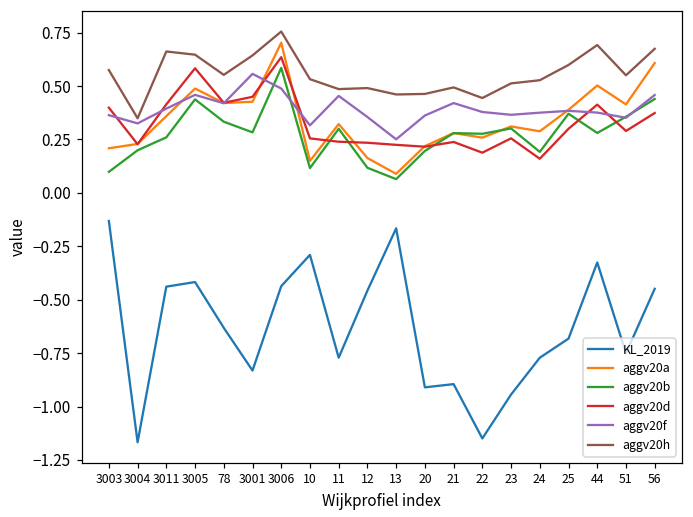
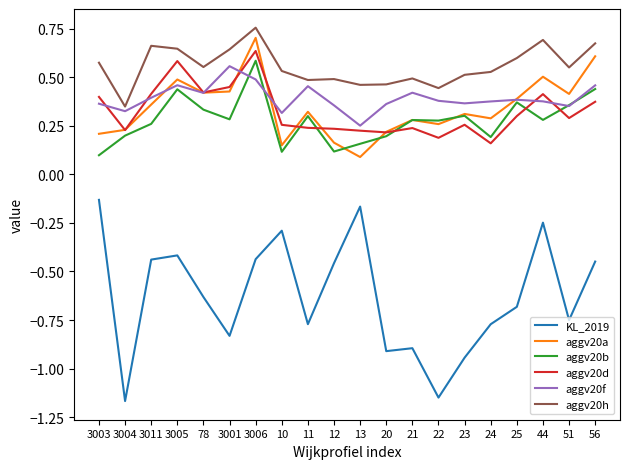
  {
    "KL_2019": {
      "3003": -0.13,
      "3004": -1.17,
      "3011": -0.44,
      "3005": -0.42,
      "78": -0.63,
      "3001": -0.83,
      "3006": -0.44,
      "10": -0.29,
      "11": -0.77,
      "12": -0.46,
      "13": -0.17,
      "20": -0.91,
      "21": -0.90,
      "22": -1.15,
      "23": -0.94,
      "24": -0.77,
      "25": -0.68,
-     "44": -0.33,
+     "44": -0.25,
      "56": -0.45
    },
    "aggv20a": {
      "3003": 0.21,
      "3011": 0.36,
      "3005": 0.49,
      "3001": 0.43,
      "3006": 0.70,
      "10": 0.15,
      "11": 0.32,
      "12": 0.16,
      "13": 0.09,
      "22": 0.26,
      "24": 0.29,
      "44": 0.50,
      "51": 0.41,
      "56": 0.61
    },
    "aggv20b": {
      "3003": 0.10,
      "3004": 0.20,
      "3011": 0.26,
      "3005": 0.44,
      "78": 0.33,
      "3001": 0.28,
      "3006": 0.58,
      "10": 0.12,
      "11": 0.30,
      "12": 0.12,
-     "13": 0.06,
+     "13": 0.16,
      "20": 0.20,
      "22": 0.28,
      "24": 0.19,
      "25": 0.37,
      "44": 0.28,
      "56": 0.44
    },
    "aggv20d": {
      "3003": 0.40,
      "3011": 0.41,
      "3005": 0.58,
      "3001": 0.45,
      "3006": 0.64,
      "10": 0.25,
      "11": 0.24,
      "12": 0.23,
      "13": 0.22,
      "21": 0.24,
      "22": 0.19,
      "23": 0.26,
      "24": 0.16,
      "25": 0.30,
      "44": 0.41,
      "51": 0.29,
      "56": 0.37
    },
    "aggv20f": {
      "3003": 0.36,
      "3004": 0.33,
      "3011": 0.39,
      "3005": 0.46,
      "3001": 0.56,
      "3006": 0.49,
      "10": 0.32,
      "11": 0.45,
      "12": 0.36,
      "13": 0.25,
      "20": 0.36,
      "21": 0.42,
      "22": 0.38,
      "23": 0.37,
      "24": 0.38,
      "44": 0.38,
      "56": 0.46
    },
    "aggv20h": {
      "3003": 0.57,
      "3004": 0.35,
      "3011": 0.66,
      "3005": 0.65,
      "78": 0.55,
      "3001": 0.64,
      "3006": 0.76,
      "10": 0.53,
      "11": 0.49,
      "12": 0.49,
      "13": 0.46,
      "20": 0.46,
      "21": 0.49,
      "22": 0.44,
      "23": 0.51,
      "24": 0.53,
      "25": 0.60,
      "44": 0.69,
      "51": 0.55,
      "56": 0.67
    }
  }
